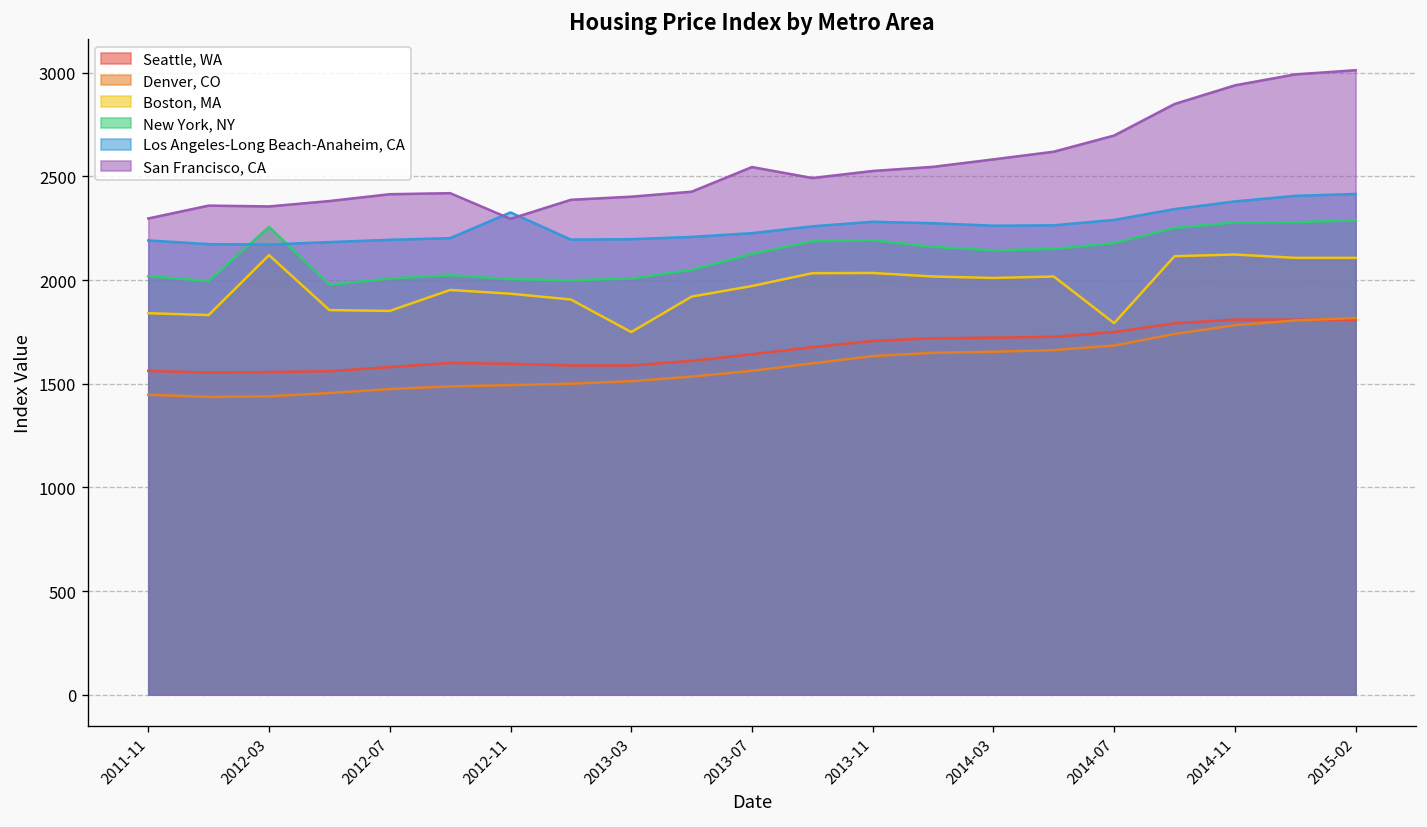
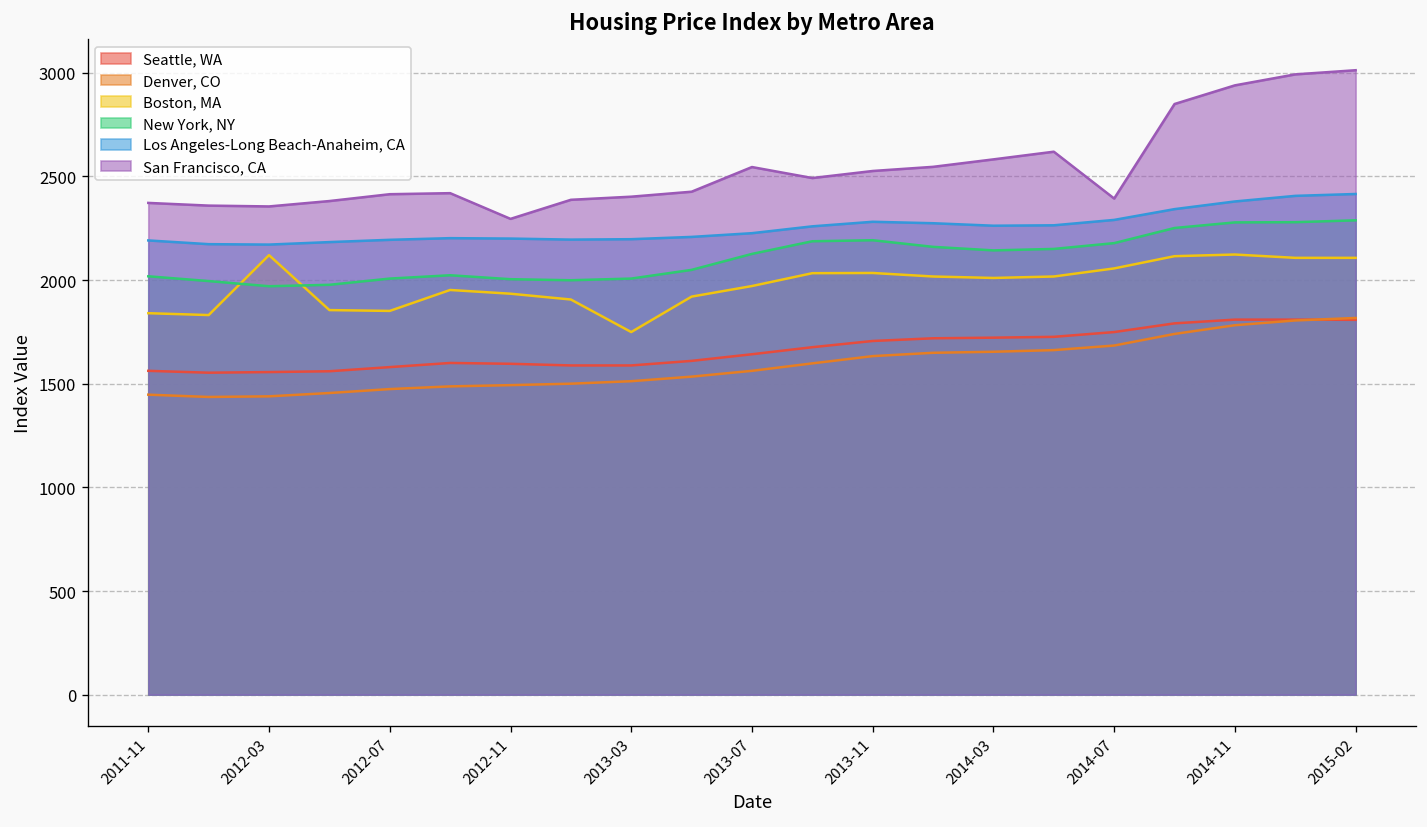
  {
    "Boston, MA": {
      "2011-11": 1840,
      "2012-03": 2120,
      "2012-07": 1850,
      "2012-11": 1930,
      "2013-03": 1750,
      "2013-07": 1970,
      "2013-11": 2030,
      "2014-03": 2010,
-     "2014-07": 1790,
+     "2014-07": 2060,
      "2014-11": 2120,
      "2015-02": 2110
    },
    "New York, NY": {
      "2011-11": 2020,
-     "2012-03": 2260,
+     "2012-03": 1970,
      "2012-07": 2010,
      "2012-11": 2000,
      "2013-03": 2010,
      "2013-07": 2130,
      "2013-11": 2190,
      "2014-03": 2140,
      "2014-07": 2180,
      "2014-11": 2280,
      "2015-02": 2290
    },
    "Los Angeles-Long Beach-Anaheim, CA": {
      "2011-11": 2190,
      "2012-03": 2170,
      "2012-07": 2190,
-     "2012-11": 2330,
+     "2012-11": 2200,
      "2013-03": 2200,
      "2013-07": 2230,
      "2013-11": 2280,
      "2014-03": 2260,
      "2014-07": 2290,
      "2014-11": 2380,
      "2015-02": 2420
    },
    "San Francisco, CA": {
-     "2011-11": 2300,
+     "2011-11": 2370,
      "2012-03": 2360,
      "2012-07": 2410,
      "2012-11": 2300,
      "2013-03": 2400,
      "2013-07": 2550,
      "2013-11": 2530,
      "2014-03": 2580,
-     "2014-07": 2700,
+     "2014-07": 2390,
      "2014-11": 2940,
      "2015-02": 3010
    }
  }
